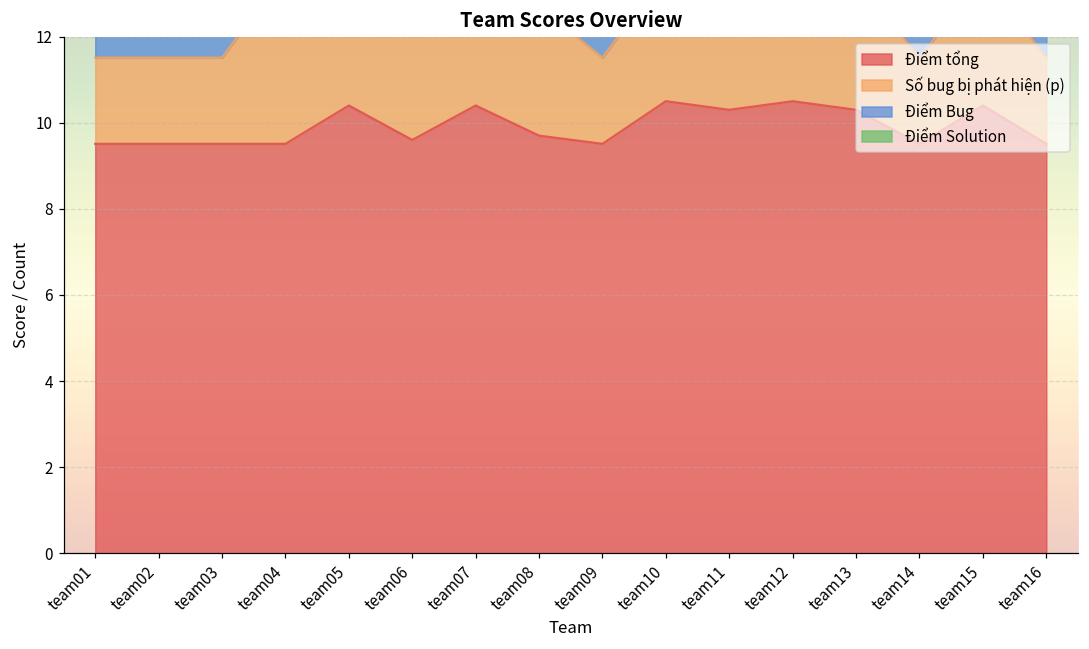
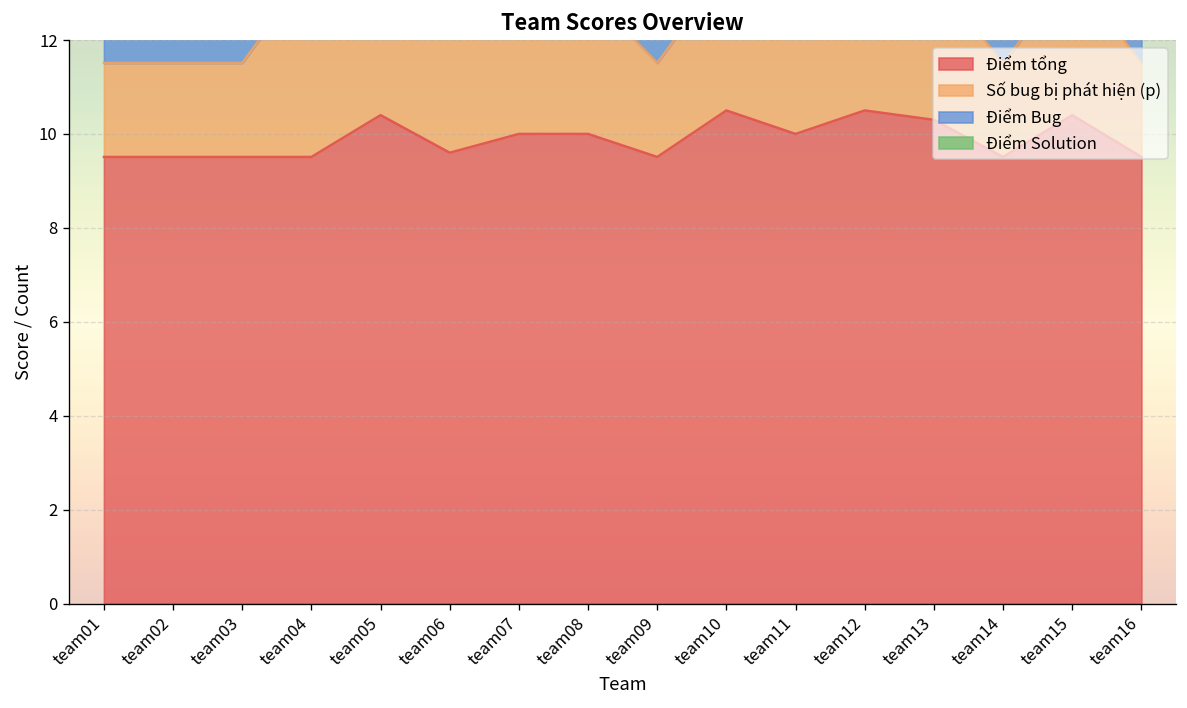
  {
    "Điểm tổng": {
      "team01": 9.5,
      "team02": 9.5,
      "team03": 9.5,
      "team04": 9.5,
      "team05": 10.4,
      "team06": 9.6,
-     "team07": 10.4,
-     "team08": 9.7,
+     "team07": 10.0,
+     "team08": 10.0,
      "team09": 9.5,
      "team10": 10.5,
-     "team11": 10.3,
+     "team11": 10.0,
      "team12": 10.5
    },
    "Số bug bị phát hiện (p)": {
      "team01": 2.0,
      "team02": 2.0,
      "team03": 2.0,
      "team09": 2.0
    }
  }
